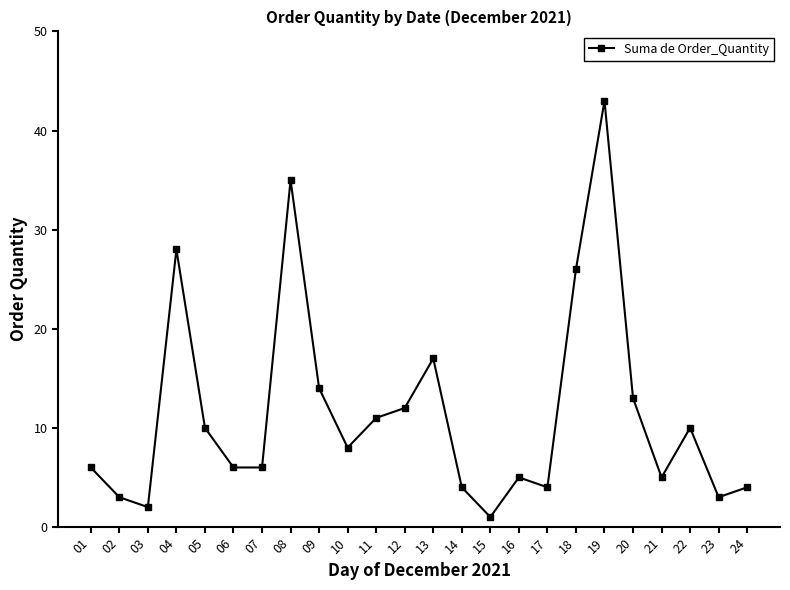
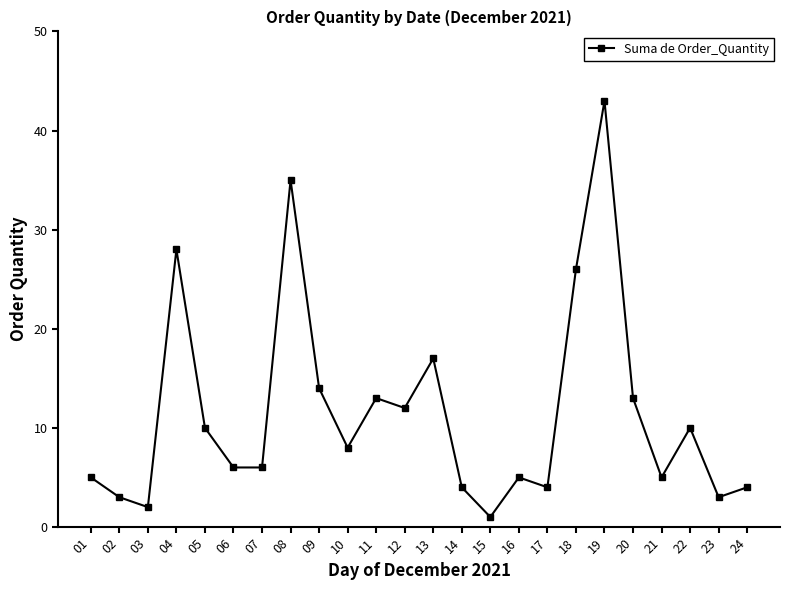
  {
-   "01": 6,
+   "01": 5,
    "02": 3,
    "03": 2,
    "04": 28,
    "05": 10,
    "06": 6,
    "07": 6,
    "08": 35,
    "09": 14,
    "10": 8,
-   "11": 11,
+   "11": 13,
    "12": 12,
    "13": 17,
    "14": 4,
    "15": 1,
    "16": 5,
    "17": 4,
    "18": 26,
    "19": 43,
    "20": 13,
    "21": 5,
    "22": 10,
    "23": 3,
    "24": 4
  }
